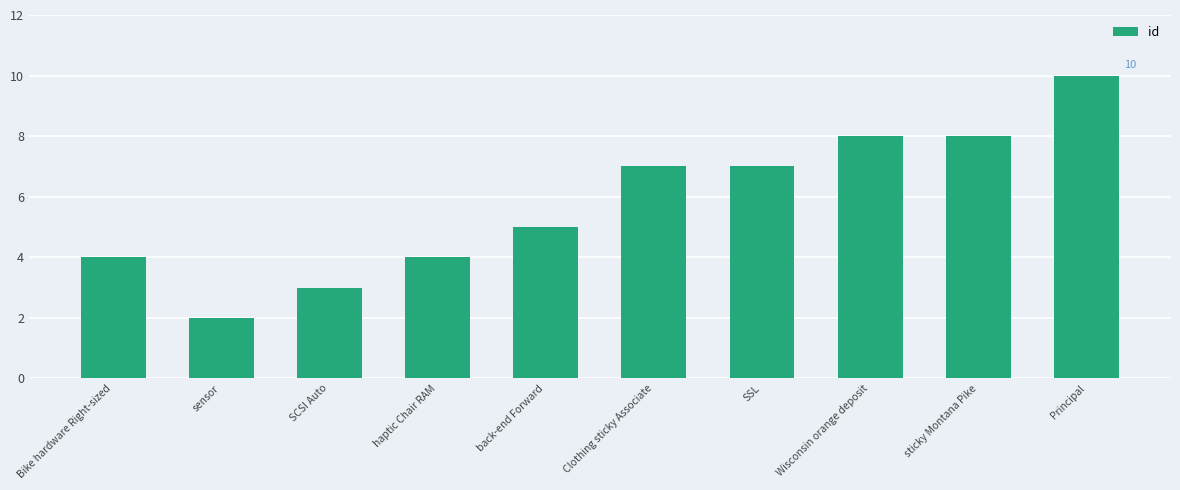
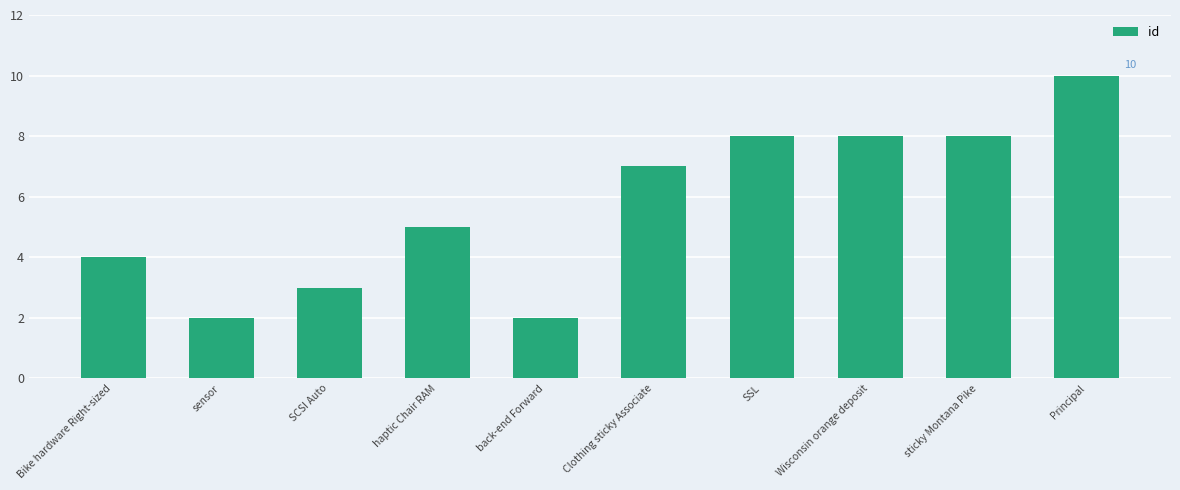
  {
    "Bike hardware Right-sized": 4,
    "sensor": 2,
    "SCSI Auto": 3,
-   "haptic Chair RAM": 4,
-   "back-end Forward": 5,
+   "haptic Chair RAM": 5,
+   "back-end Forward": 2,
    "Clothing sticky Associate": 7,
-   "SSL": 7,
+   "SSL": 8,
    "Wisconsin orange deposit": 8,
    "sticky Montana Pike": 8,
    "Principal": 10
  }
